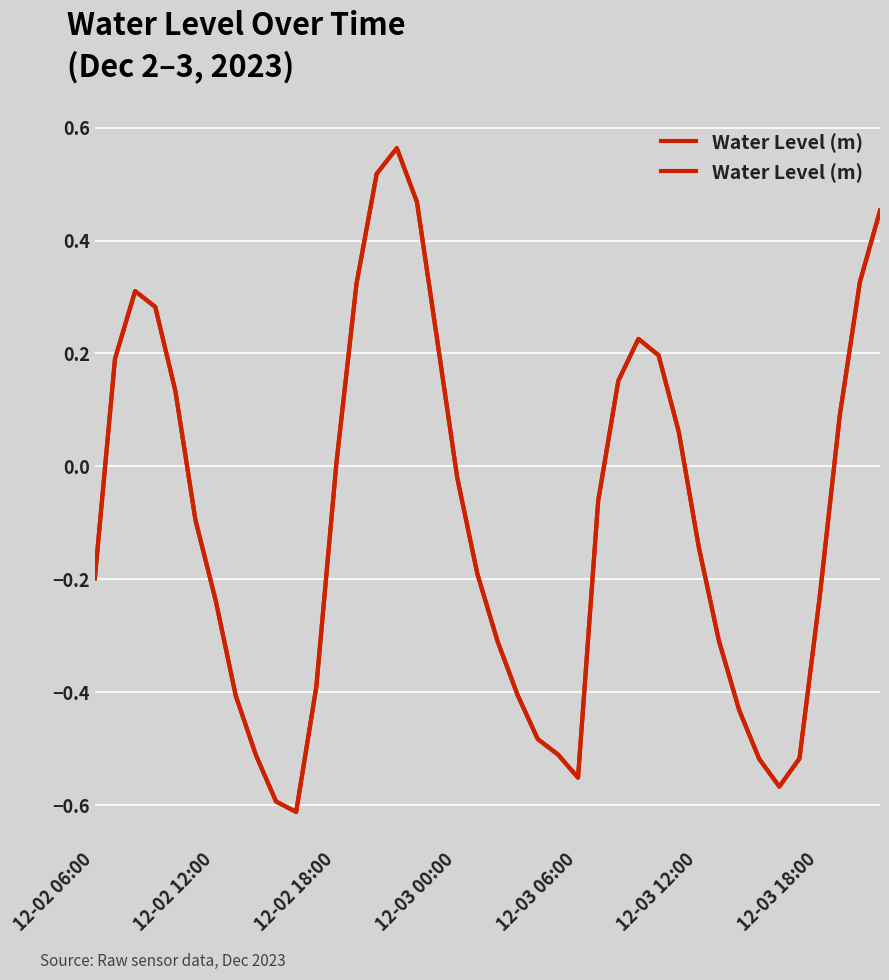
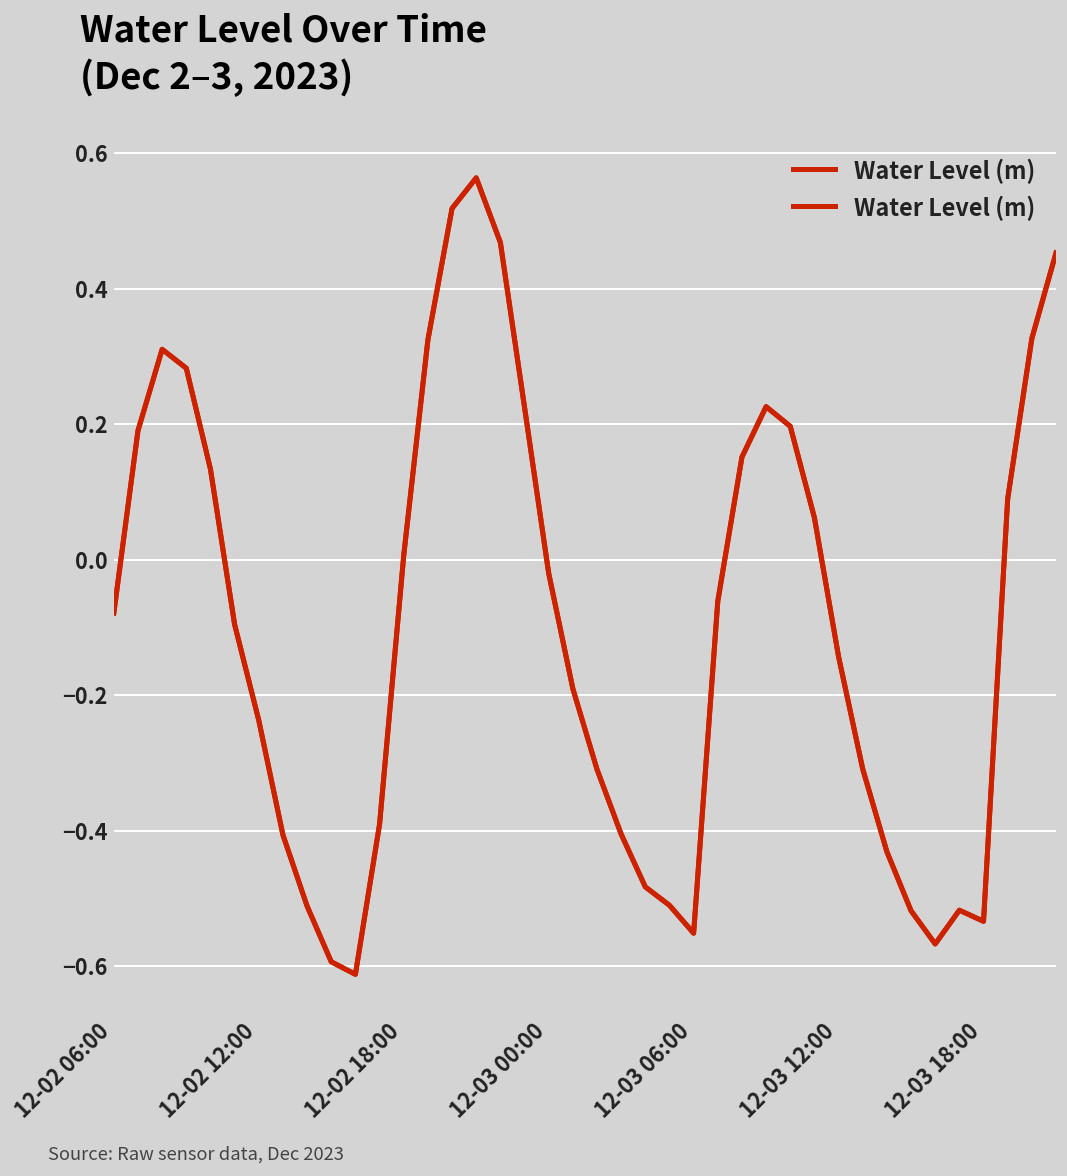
  {
-   "12-02 06:00": -0.20,
+   "12-02 06:00": -0.08,
    "12-02 12:00": -0.24,
    "12-02 18:00": 0.01,
    "12-03 00:00": -0.02,
    "12-03 06:00": -0.55,
    "12-03 12:00": -0.14,
-   "12-03 18:00": -0.23
+   "12-03 18:00": -0.53
  }
